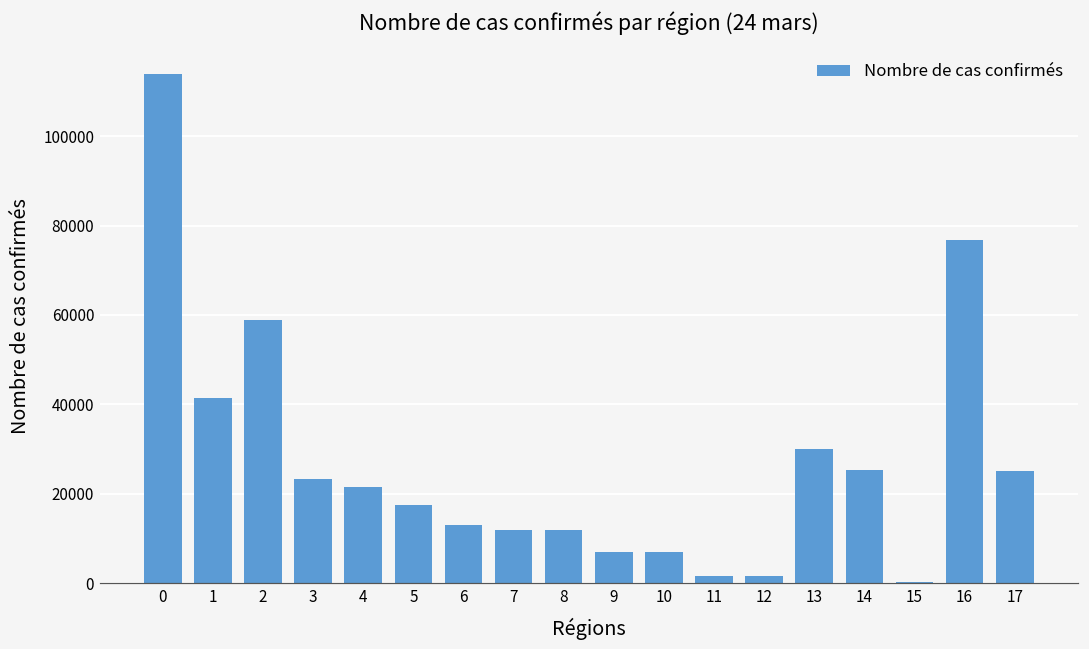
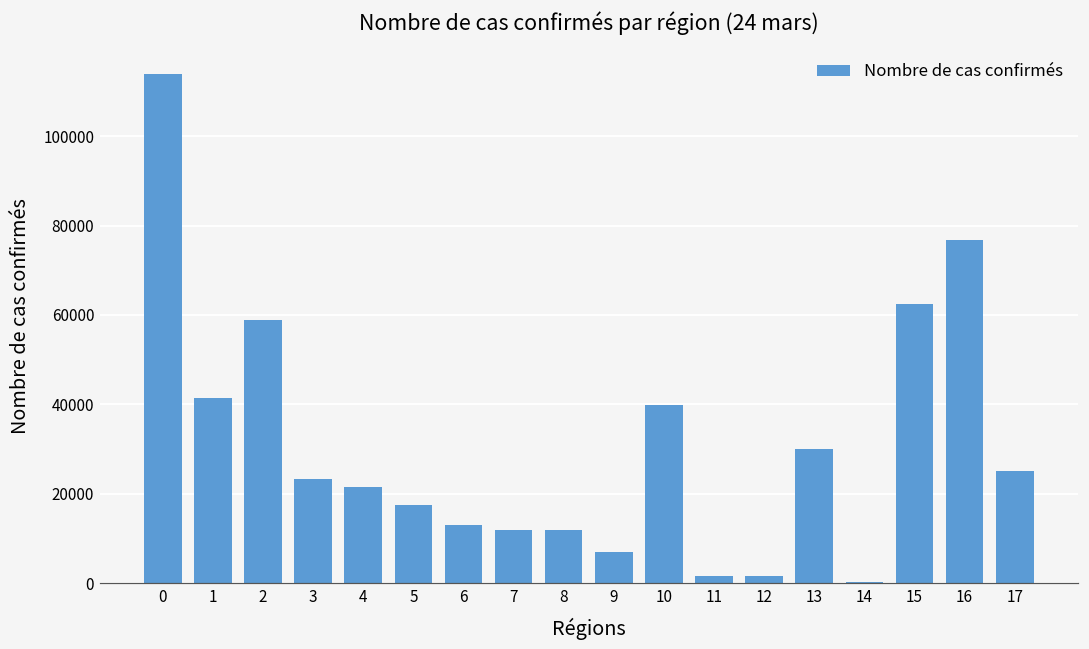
  {
    "0": 114000,
    "1": 41000,
    "2": 59000,
    "3": 23000,
    "4": 21000,
    "5": 18000,
    "6": 13000,
    "7": 12000,
    "8": 12000,
    "9": 7000,
-   "10": 7000,
+   "10": 40000,
    "11": 2000,
    "12": 2000,
    "13": 30000,
-   "14": 25000,
-   "15": 0,
+   "14": 0,
+   "15": 62000,
    "16": 77000,
    "17": 25000
  }
